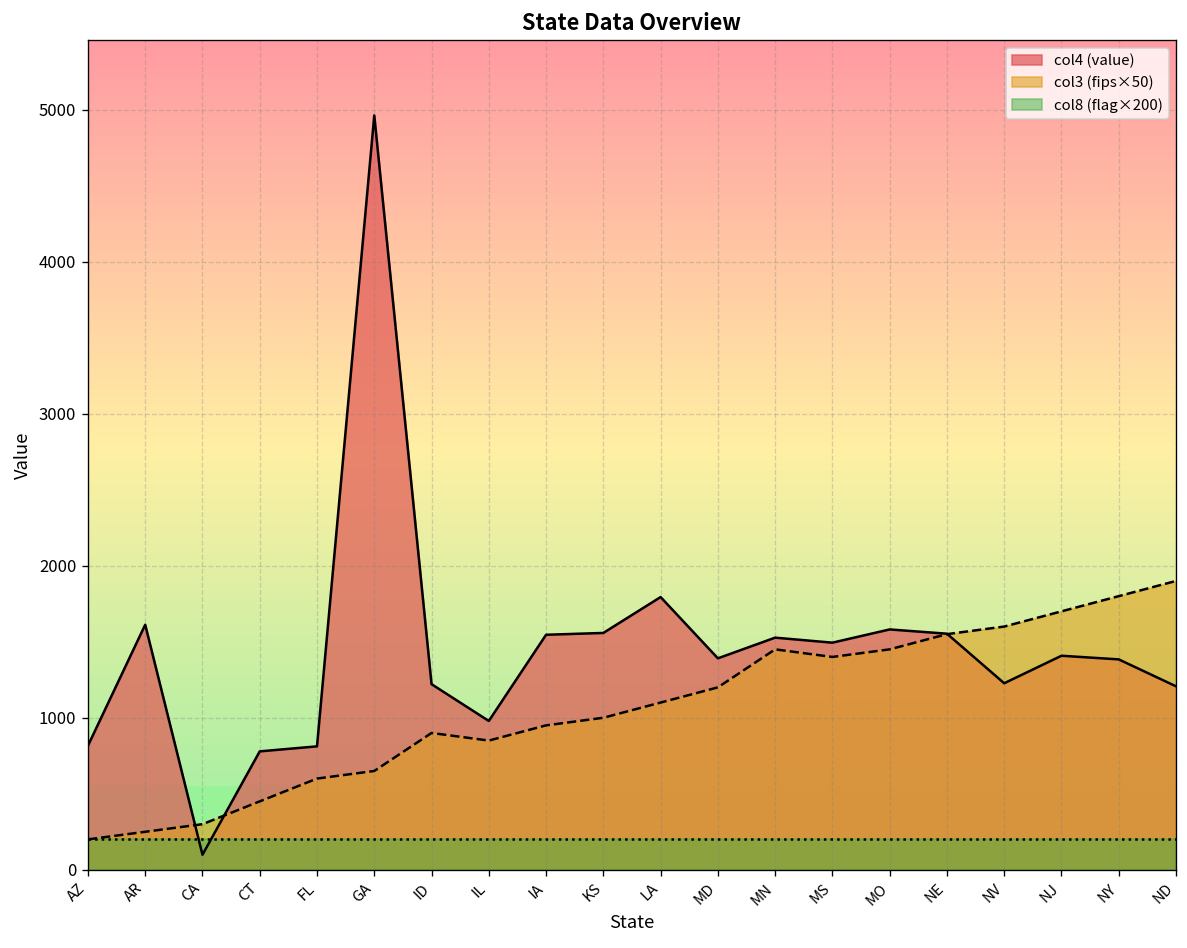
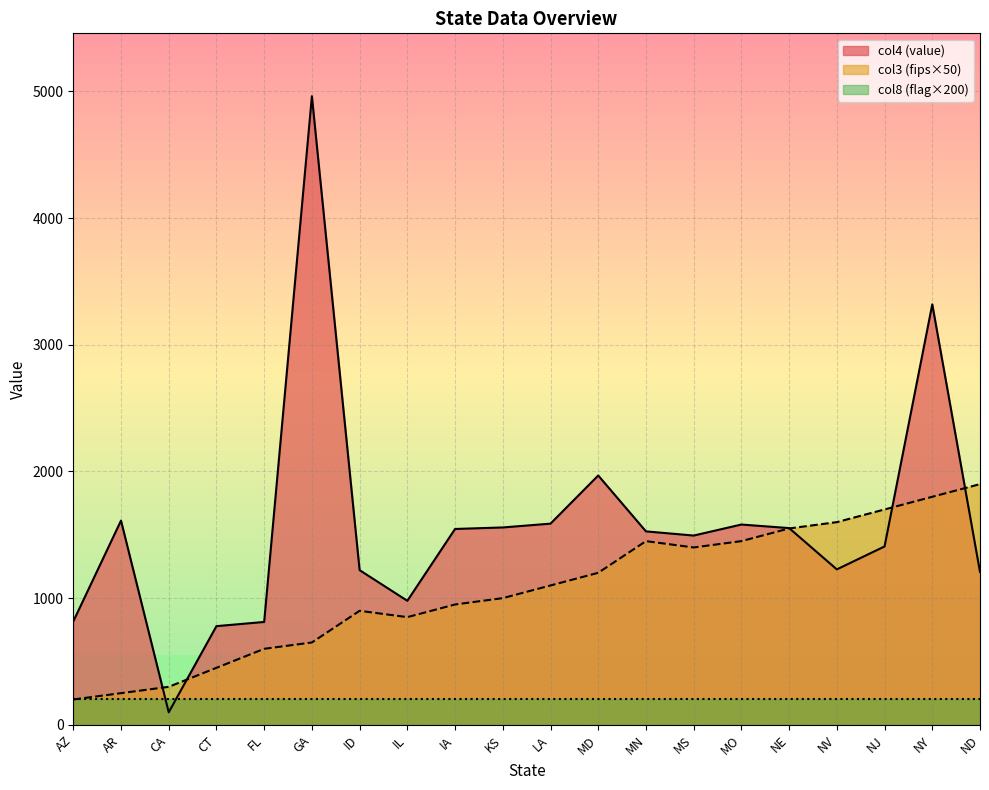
  {
    "col4 (value)": {
      "AZ": 820,
      "AR": 1610,
      "CT": 780,
      "FL": 810,
      "GA": 4960,
      "ID": 1220,
      "IL": 980,
      "IA": 1550,
      "KS": 1560,
-     "LA": 1790,
-     "MD": 1390,
+     "LA": 1590,
+     "MD": 1970,
      "MN": 1530,
      "MS": 1490,
      "MO": 1580,
      "NV": 1230,
      "NJ": 1410,
-     "NY": 1380,
+     "NY": 3320,
      "ND": 1210
    },
    "col3 (fips×50)": {
      "FL": 600,
      "GA": 650,
      "ID": 900,
      "IL": 850,
      "IA": 950,
      "KS": 1000,
      "LA": 1100,
      "MD": 1200,
      "MN": 1450,
      "MS": 1400,
      "MO": 1450,
      "NV": 1600,
      "NJ": 1700,
      "NY": 1800,
      "ND": 1900
    }
  }
